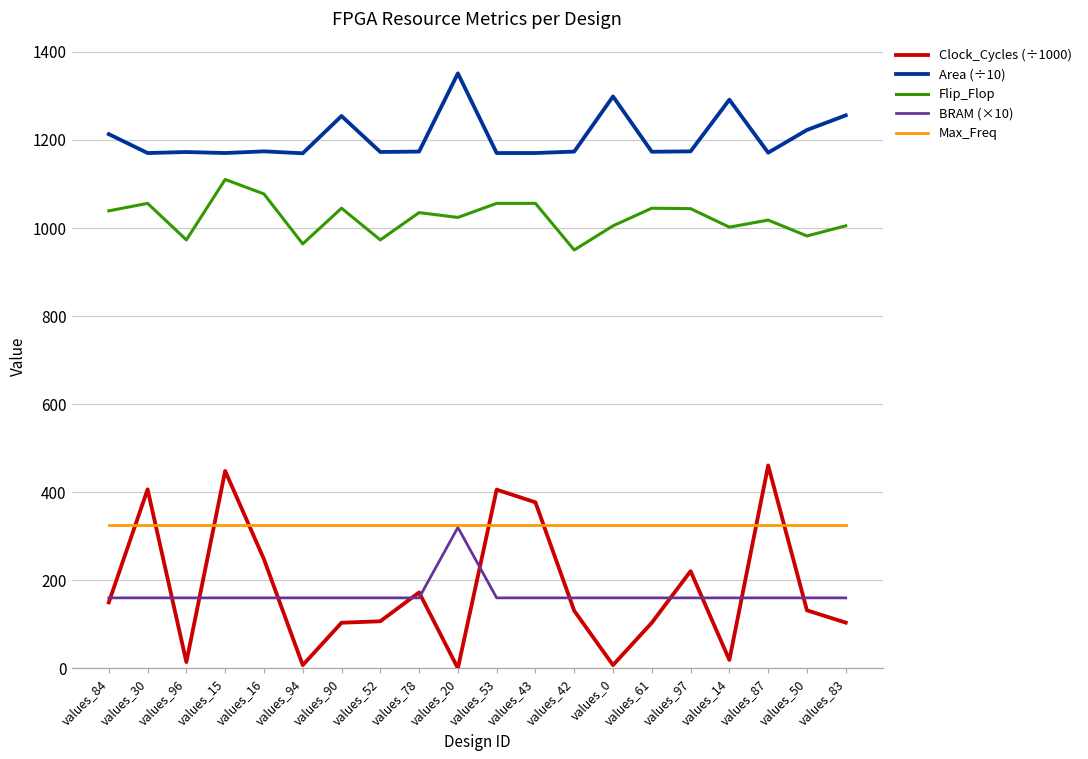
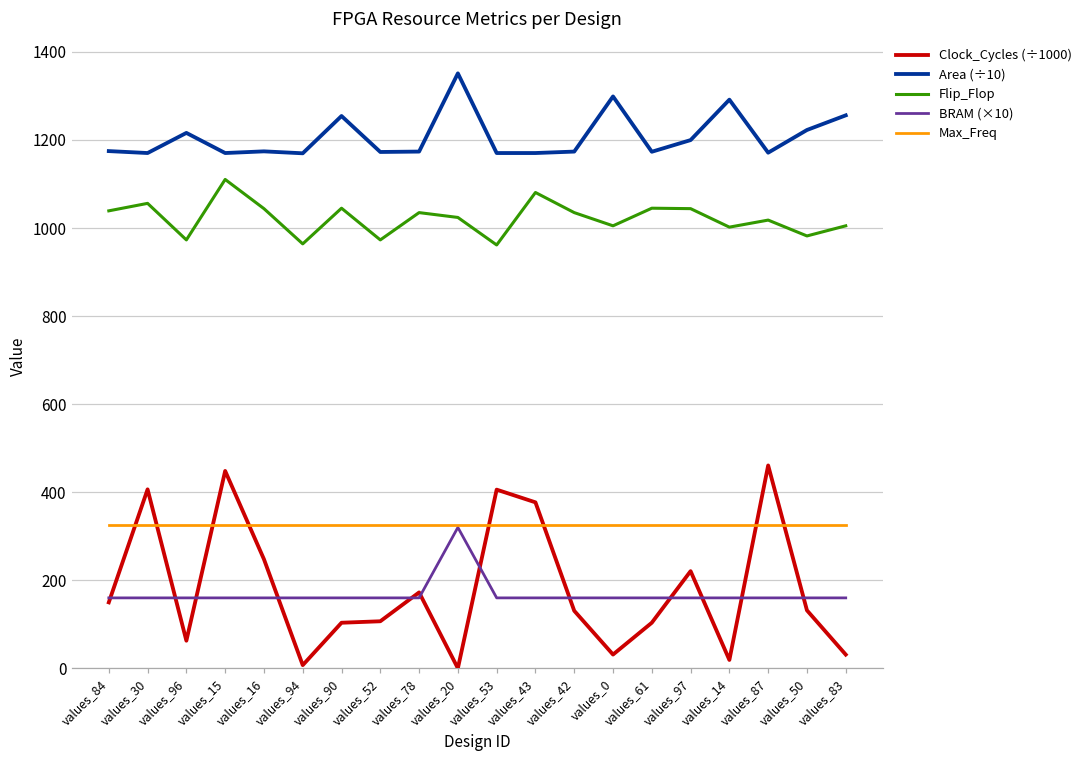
  {
    "Clock_Cycles (÷1000)": {
      "values_84": 150,
      "values_30": 410,
-     "values_96": 10,
+     "values_96": 60,
      "values_15": 450,
      "values_16": 250,
      "values_94": 10,
      "values_90": 100,
      "values_52": 110,
      "values_78": 170,
      "values_20": 0,
      "values_53": 410,
      "values_43": 380,
      "values_42": 130,
-     "values_0": 10,
+     "values_0": 30,
      "values_61": 100,
      "values_97": 220,
      "values_14": 20,
      "values_87": 460,
      "values_50": 130,
-     "values_83": 100
+     "values_83": 30
    },
    "Area (÷10)": {
-     "values_84": 1210,
+     "values_84": 1170,
      "values_30": 1170,
-     "values_96": 1170,
+     "values_96": 1220,
      "values_15": 1170,
      "values_16": 1170,
      "values_94": 1170,
      "values_90": 1250,
      "values_52": 1170,
      "values_78": 1170,
      "values_20": 1350,
      "values_53": 1170,
      "values_43": 1170,
      "values_42": 1170,
      "values_0": 1300,
      "values_61": 1170,
-     "values_97": 1170,
+     "values_97": 1200,
      "values_14": 1290,
      "values_87": 1170,
      "values_50": 1220,
      "values_83": 1260
    },
    "Flip_Flop": {
      "values_84": 1040,
      "values_30": 1060,
      "values_96": 970,
      "values_15": 1110,
-     "values_16": 1080,
+     "values_16": 1040,
      "values_94": 960,
      "values_90": 1050,
      "values_52": 970,
      "values_78": 1040,
      "values_20": 1020,
-     "values_53": 1060,
-     "values_43": 1060,
-     "values_42": 950,
+     "values_53": 960,
+     "values_43": 1080,
+     "values_42": 1040,
      "values_0": 1010,
      "values_61": 1050,
      "values_97": 1040,
      "values_14": 1000,
      "values_87": 1020,
      "values_50": 980,
      "values_83": 1010
    },
    "BRAM (×10)": {
      "values_84": 160,
      "values_30": 160,
      "values_96": 160,
      "values_15": 160,
      "values_16": 160,
      "values_94": 160,
      "values_90": 160,
      "values_52": 160,
      "values_78": 160,
      "values_53": 160,
      "values_43": 160,
      "values_42": 160,
      "values_0": 160,
      "values_61": 160,
      "values_97": 160,
      "values_14": 160,
      "values_87": 160,
      "values_50": 160,
      "values_83": 160
    },
    "Max_Freq": {
      "values_84": 330,
      "values_30": 330,
      "values_96": 330,
      "values_15": 330,
      "values_16": 330,
      "values_94": 330,
      "values_90": 330,
      "values_52": 330,
      "values_78": 330,
      "values_53": 330,
      "values_43": 330,
      "values_42": 330,
      "values_0": 330,
      "values_61": 330,
      "values_97": 330,
      "values_14": 330,
      "values_87": 330,
      "values_50": 330,
      "values_83": 330
    }
  }
